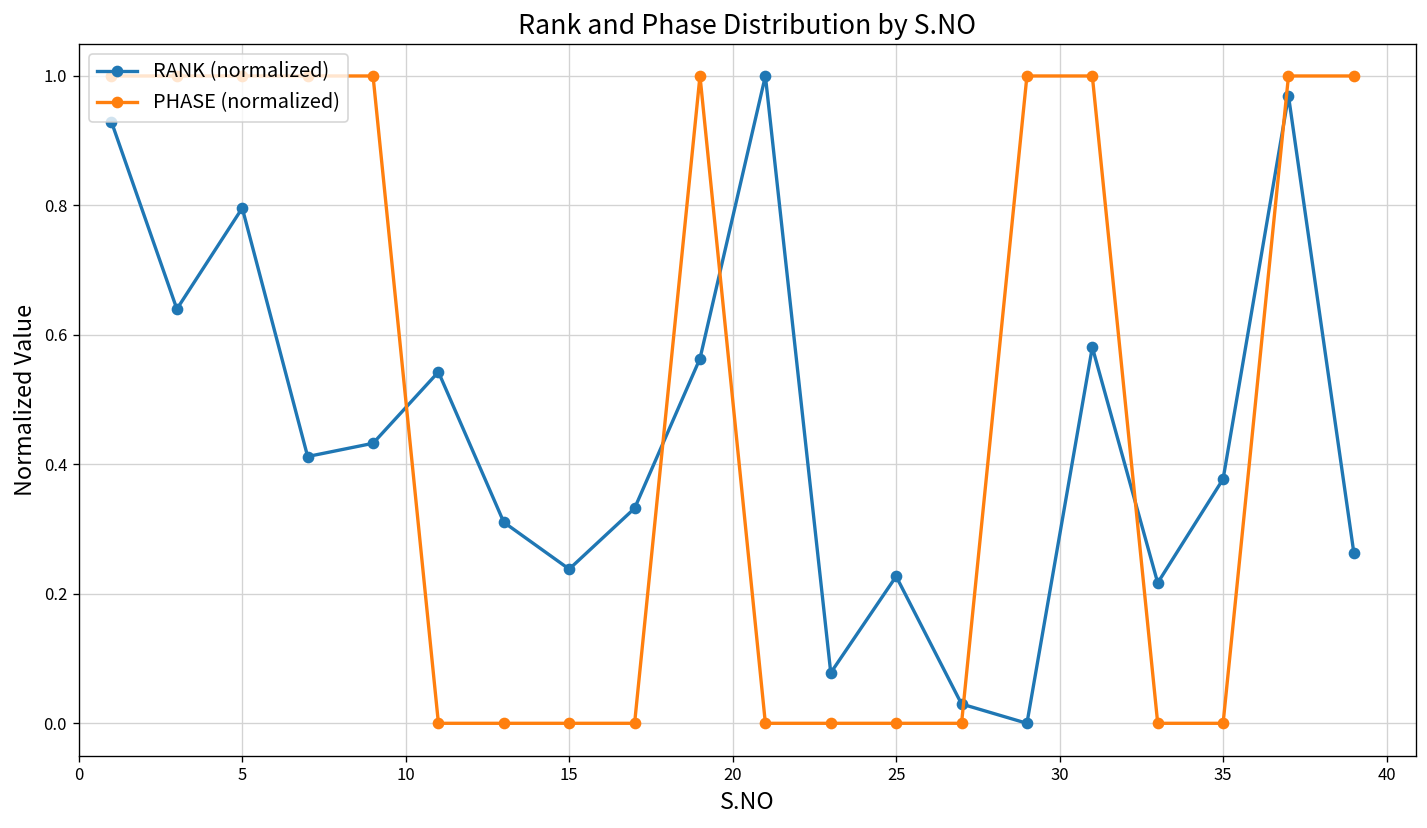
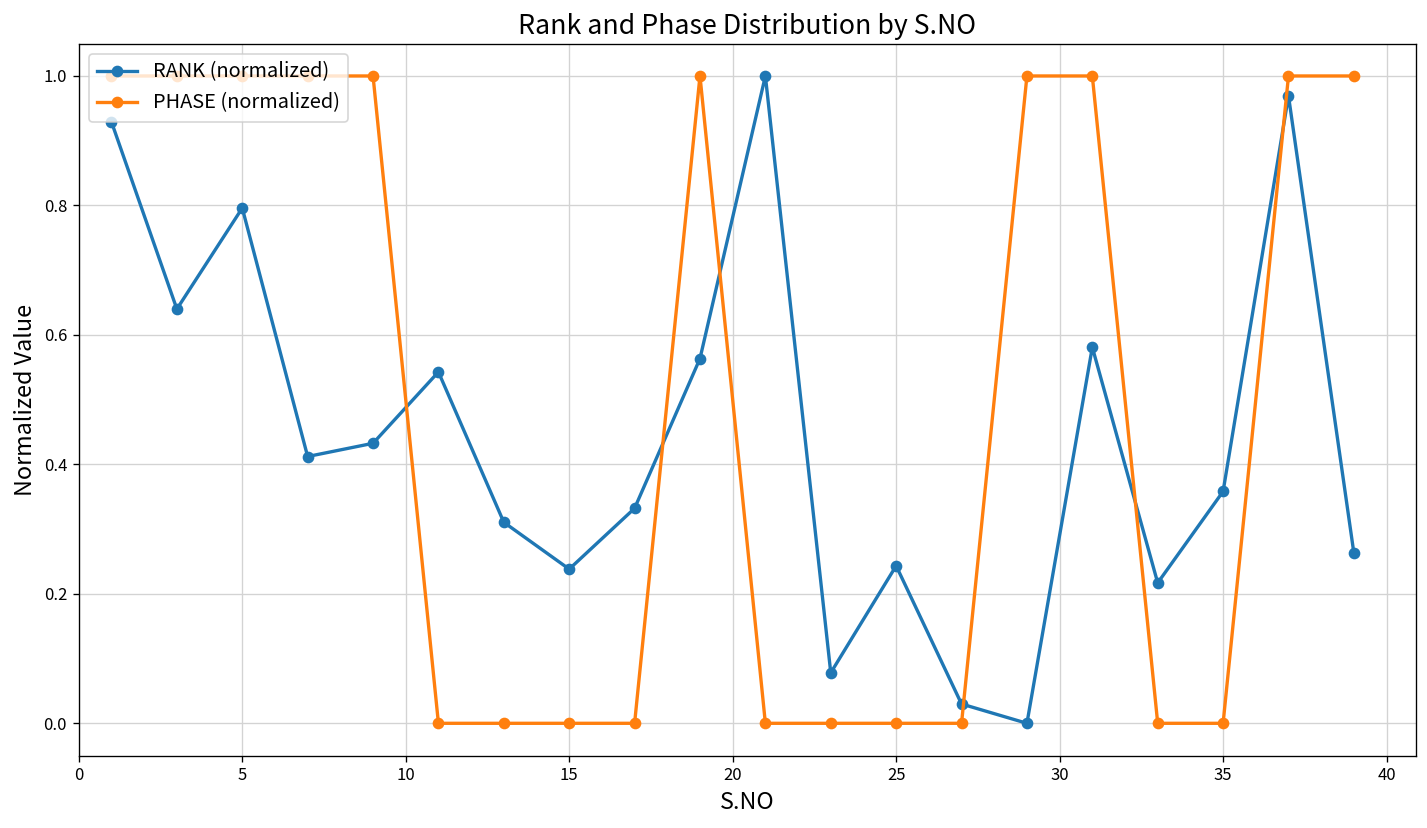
  {
    "RANK (normalized)": {
      "5": 0.80,
      "15": 0.24,
-     "25": 0.23,
-     "35": 0.38
+     "25": 0.24,
+     "35": 0.36
    },
    "PHASE (normalized)": {
      "15": 0.00,
      "25": 0.00,
      "35": 0.00
    }
  }
